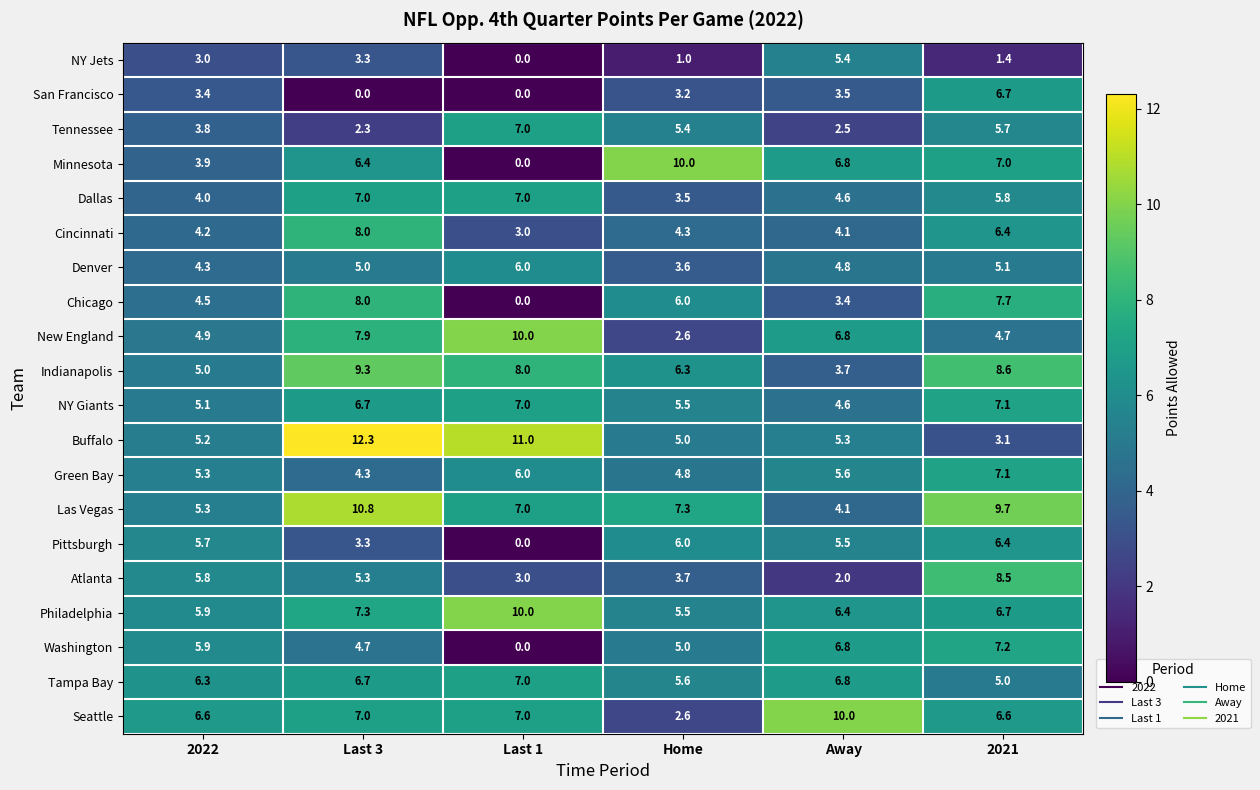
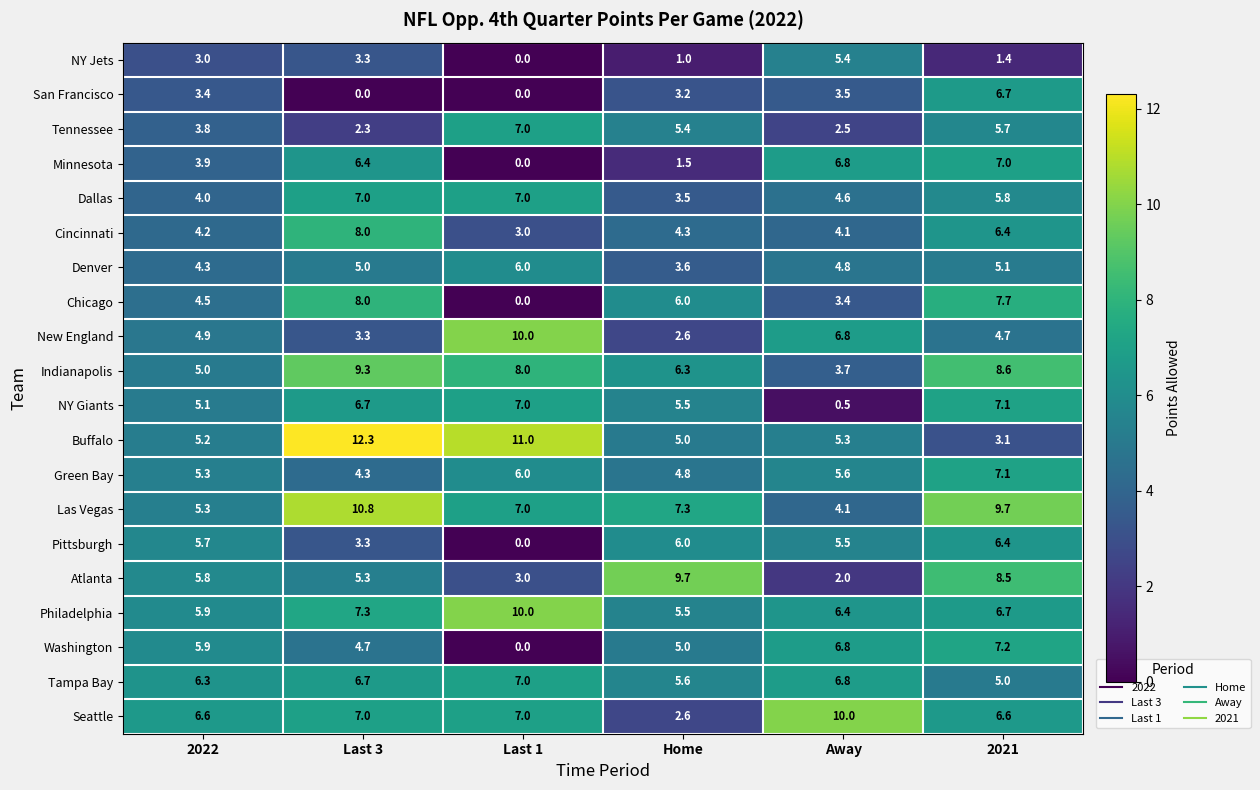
  {
    "NY Jets": {
      "2022": 3.0,
      "Last 3": 3.3,
      "Last 1": 0.0,
      "Home": 1.0,
      "Away": 5.4,
      "2021": 1.4
    },
    "San Francisco": {
      "2022": 3.4,
      "Last 3": 0.0,
      "Last 1": 0.0,
      "Home": 3.2,
      "Away": 3.5,
      "2021": 6.7
    },
    "Tennessee": {
      "2022": 3.8,
      "Last 3": 2.3,
      "Last 1": 7.0,
      "Home": 5.4,
      "Away": 2.5,
      "2021": 5.7
    },
    "Minnesota": {
      "2022": 3.9,
      "Last 3": 6.4,
      "Last 1": 0.0,
-     "Home": 10.0,
+     "Home": 1.5,
      "Away": 6.8,
      "2021": 7.0
    },
    "Dallas": {
      "2022": 4.0,
      "Last 3": 7.0,
      "Last 1": 7.0,
      "Home": 3.5,
      "Away": 4.6,
      "2021": 5.8
    },
    "Cincinnati": {
      "2022": 4.2,
      "Last 3": 8.0,
      "Last 1": 3.0,
      "Home": 4.3,
      "Away": 4.1,
      "2021": 6.4
    },
    "Denver": {
      "2022": 4.3,
      "Last 3": 5.0,
      "Last 1": 6.0,
      "Home": 3.6,
      "Away": 4.8,
      "2021": 5.1
    },
    "Chicago": {
      "2022": 4.5,
      "Last 3": 8.0,
      "Last 1": 0.0,
      "Home": 6.0,
      "Away": 3.4,
      "2021": 7.7
    },
    "New England": {
      "2022": 4.9,
-     "Last 3": 7.9,
+     "Last 3": 3.3,
      "Last 1": 10.0,
      "Home": 2.6,
      "Away": 6.8,
      "2021": 4.7
    },
    "Indianapolis": {
      "2022": 5.0,
      "Last 3": 9.3,
      "Last 1": 8.0,
      "Home": 6.3,
      "Away": 3.7,
      "2021": 8.6
    },
    "NY Giants": {
      "2022": 5.1,
      "Last 3": 6.7,
      "Last 1": 7.0,
      "Home": 5.5,
-     "Away": 4.6,
+     "Away": 0.5,
      "2021": 7.1
    },
    "Buffalo": {
      "2022": 5.2,
      "Last 3": 12.3,
      "Last 1": 11.0,
      "Home": 5.0,
      "Away": 5.3,
      "2021": 3.1
    },
    "Green Bay": {
      "2022": 5.3,
      "Last 3": 4.3,
      "Last 1": 6.0,
      "Home": 4.8,
      "Away": 5.6,
      "2021": 7.1
    },
    "Las Vegas": {
      "2022": 5.3,
      "Last 3": 10.8,
      "Last 1": 7.0,
      "Home": 7.3,
      "Away": 4.1,
      "2021": 9.7
    },
    "Pittsburgh": {
      "2022": 5.7,
      "Last 3": 3.3,
      "Last 1": 0.0,
      "Home": 6.0,
      "Away": 5.5,
      "2021": 6.4
    },
    "Atlanta": {
      "2022": 5.8,
      "Last 3": 5.3,
      "Last 1": 3.0,
-     "Home": 3.7,
+     "Home": 9.7,
      "Away": 2.0,
      "2021": 8.5
    },
    "Philadelphia": {
      "2022": 5.9,
      "Last 3": 7.3,
      "Last 1": 10.0,
      "Home": 5.5,
      "Away": 6.4,
      "2021": 6.7
    },
    "Washington": {
      "2022": 5.9,
      "Last 3": 4.7,
      "Last 1": 0.0,
      "Home": 5.0,
      "Away": 6.8,
      "2021": 7.2
    },
    "Tampa Bay": {
      "2022": 6.3,
      "Last 3": 6.7,
      "Last 1": 7.0,
      "Home": 5.6,
      "Away": 6.8,
      "2021": 5.0
    },
    "Seattle": {
      "2022": 6.6,
      "Last 3": 7.0,
      "Last 1": 7.0,
      "Home": 2.6,
      "Away": 10.0,
      "2021": 6.6
    }
  }
